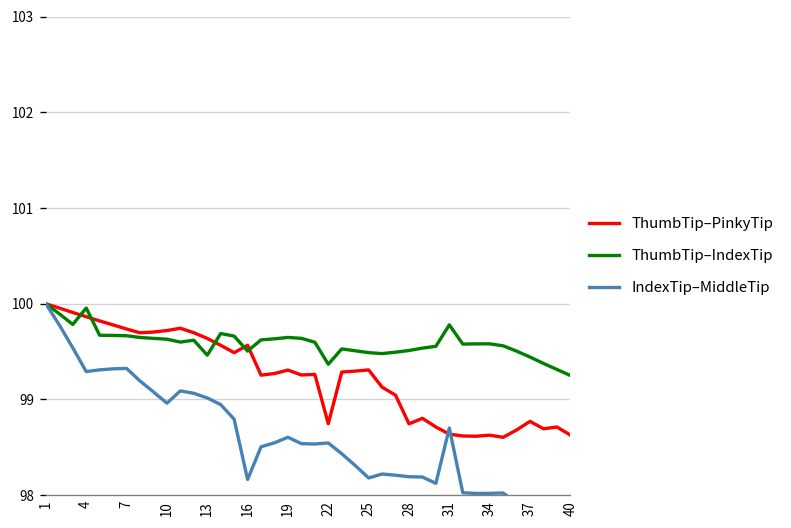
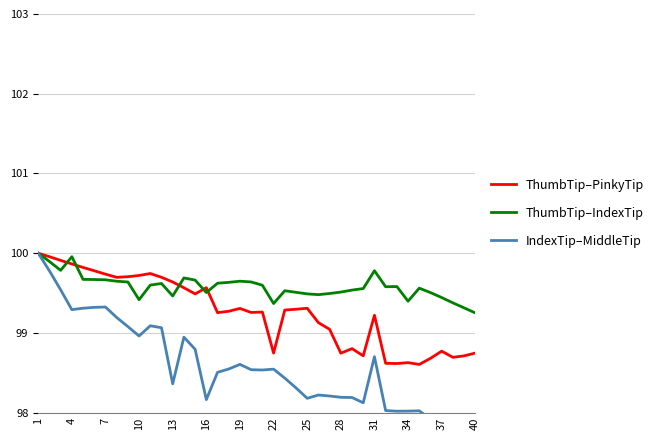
  {
    "ThumbTip–PinkyTip": {
      "4": 99.9,
      "7": 99.7,
      "10": 99.7,
      "13": 99.6,
      "16": 99.6,
      "19": 99.3,
      "22": 98.7,
      "25": 99.3,
      "28": 98.7,
-     "31": 98.6,
+     "31": 99.2,
      "34": 98.6,
      "37": 98.8,
-     "40": 98.6
+     "40": 98.7
    },
    "ThumbTip–IndexTip": {
      "4": 100.0,
      "7": 99.7,
-     "10": 99.6,
+     "10": 99.4,
      "13": 99.5,
      "16": 99.5,
      "19": 99.6,
      "22": 99.4,
      "25": 99.5,
      "28": 99.5,
      "31": 99.8,
-     "34": 99.6,
+     "34": 99.4,
      "37": 99.4,
      "40": 99.3
    },
    "IndexTip–MiddleTip": {
      "4": 99.3,
      "7": 99.3,
      "10": 99.0,
-     "13": 99.0,
+     "13": 98.4,
      "16": 98.2,
      "19": 98.6,
      "22": 98.5,
      "25": 98.2,
      "28": 98.2,
      "31": 98.7,
      "34": 98.0
    }
  }
